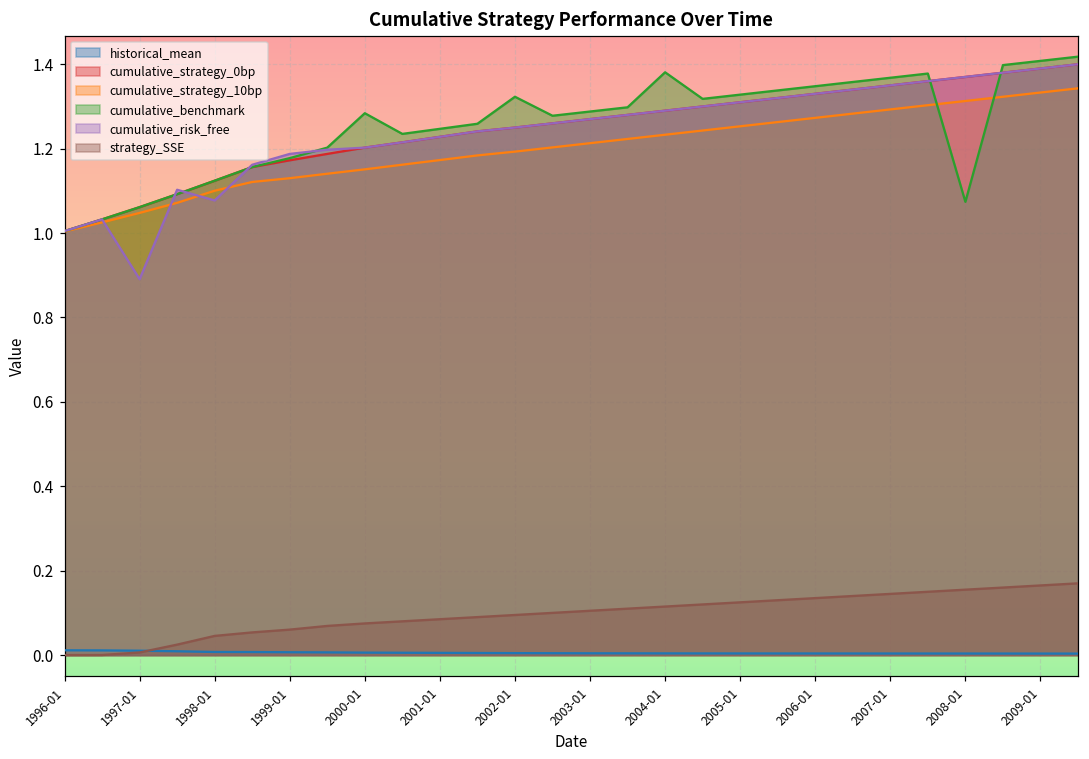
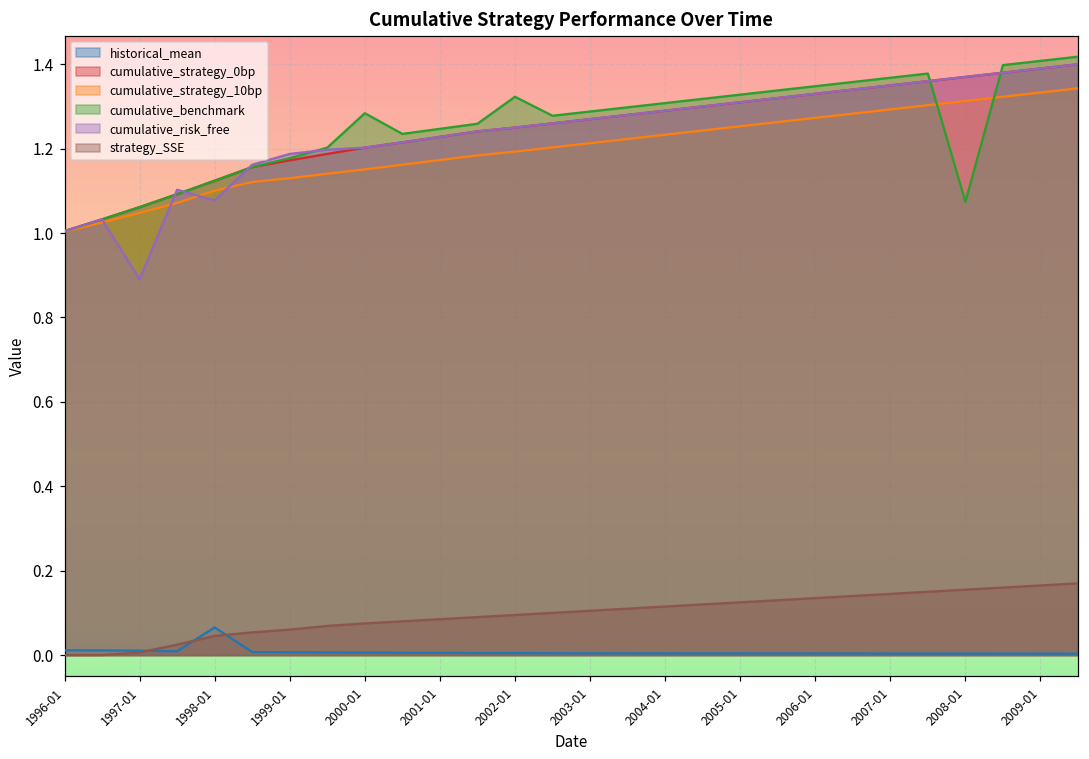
  {
    "historical_mean": {
      "1996-01": 0.01,
-     "1998-01": 0.01,
+     "1998-01": 0.07,
      "1999-01": 0.01,
      "2000-01": 0.01,
      "2001-01": 0.01,
      "2002-01": 0.00,
      "2003-01": 0.00,
      "2004-01": 0.00,
      "2005-01": 0.00,
      "2006-01": 0.00,
      "2007-01": 0.00,
      "2008-01": 0.00,
      "2009-01": 0.00
    },
    "cumulative_benchmark": {
      "2000-01": 1.28,
      "2001-01": 1.25,
      "2002-01": 1.32,
      "2003-01": 1.29,
-     "2004-01": 1.38,
+     "2004-01": 1.31,
      "2005-01": 1.33,
      "2006-01": 1.35,
      "2007-01": 1.37,
      "2008-01": 1.07,
      "2009-01": 1.41
    },
    "cumulative_risk_free": {
      "1997-01": 0.89,
      "1998-01": 1.08,
      "1999-01": 1.19
    }
  }
